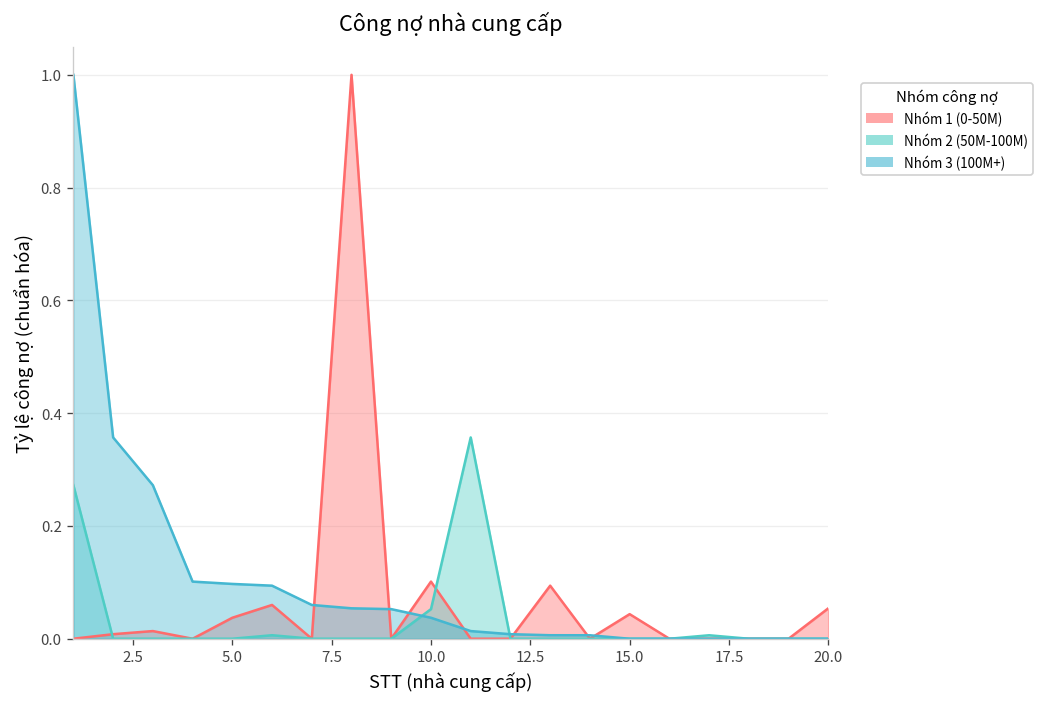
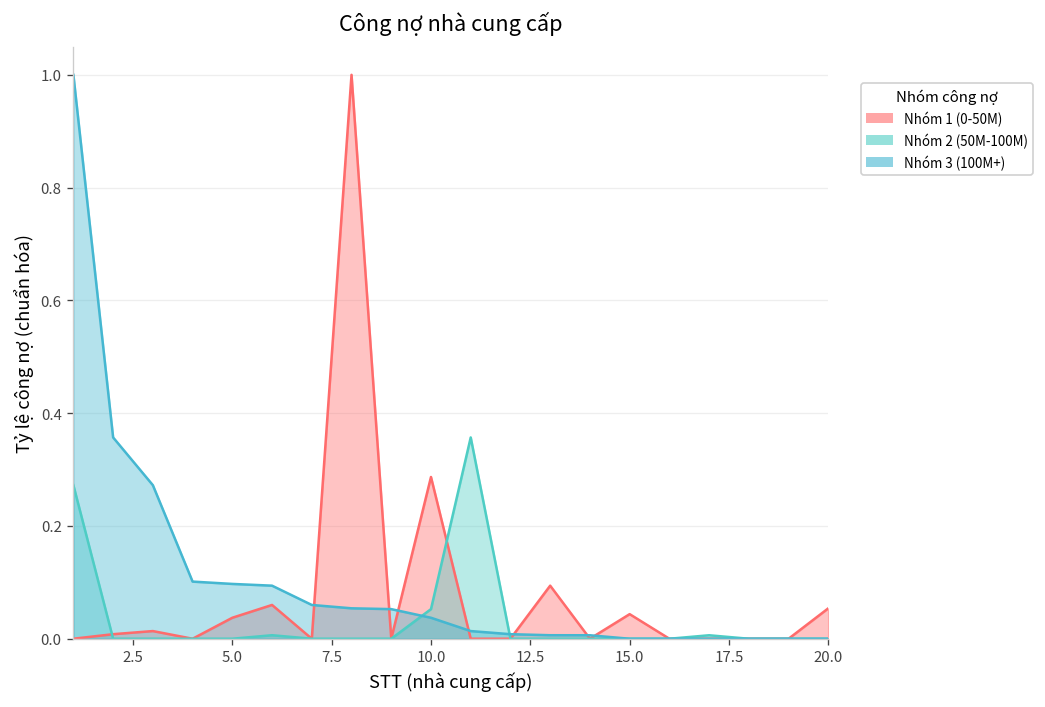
  {
    "Nhóm 1 (0-50M)": {
      "5.0": 0.04,
-     "10.0": 0.10,
+     "10.0": 0.29,
      "15.0": 0.04,
      "20.0": 0.05
    }
  }
